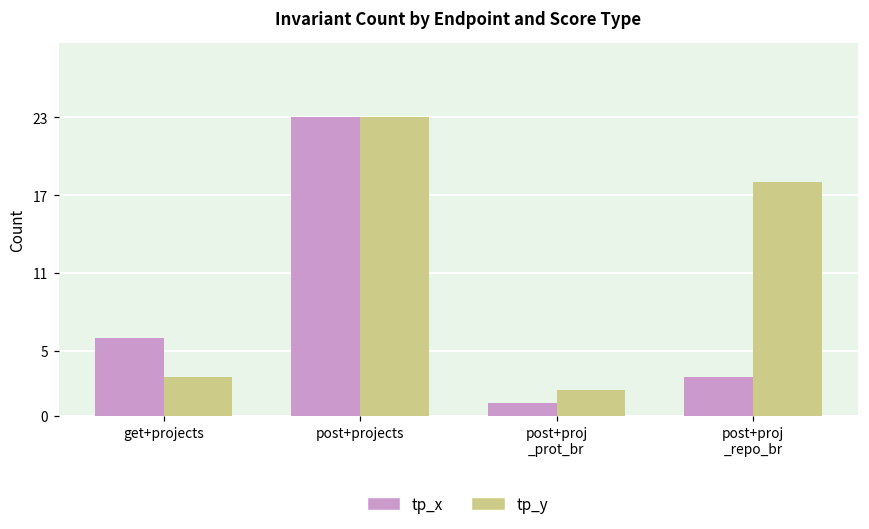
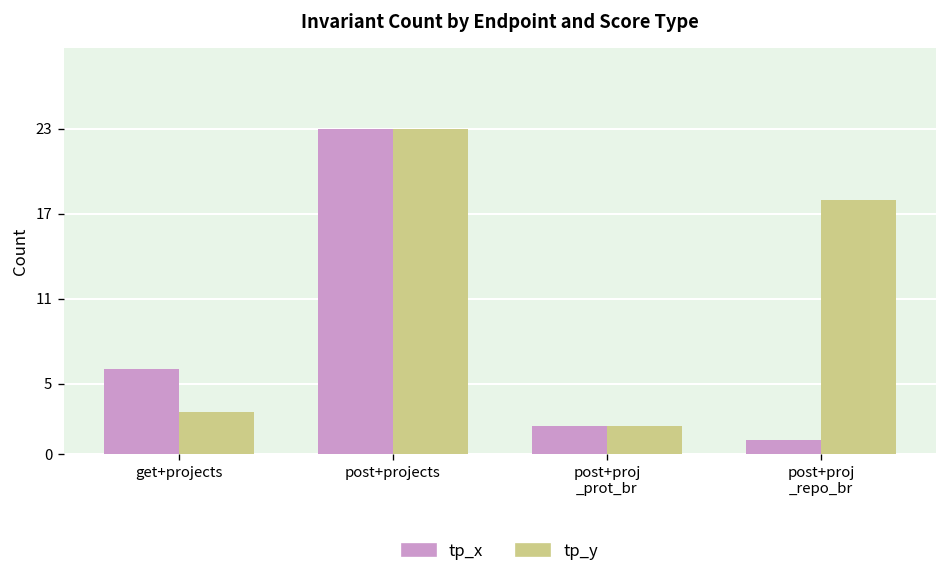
  {
    "tp_x": {
      "get+projects": 6,
      "post+projects": 23,
-     "post+proj _prot_br": 1,
-     "post+proj _repo_br": 3
+     "post+proj _prot_br": 2,
+     "post+proj _repo_br": 1
    },
    "tp_y": {
      "get+projects": 3,
      "post+projects": 23,
      "post+proj _prot_br": 2,
      "post+proj _repo_br": 18
    }
  }
